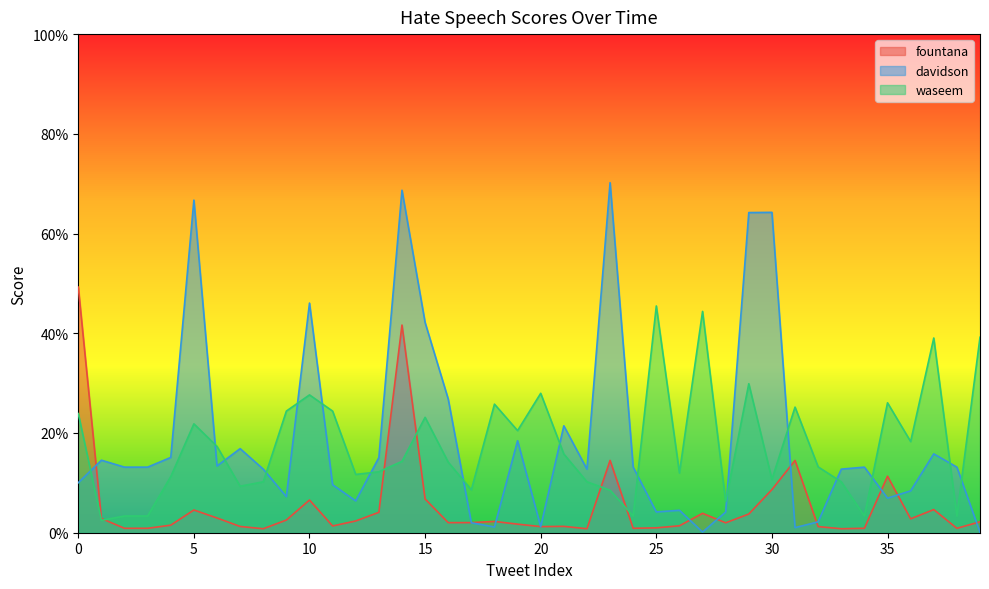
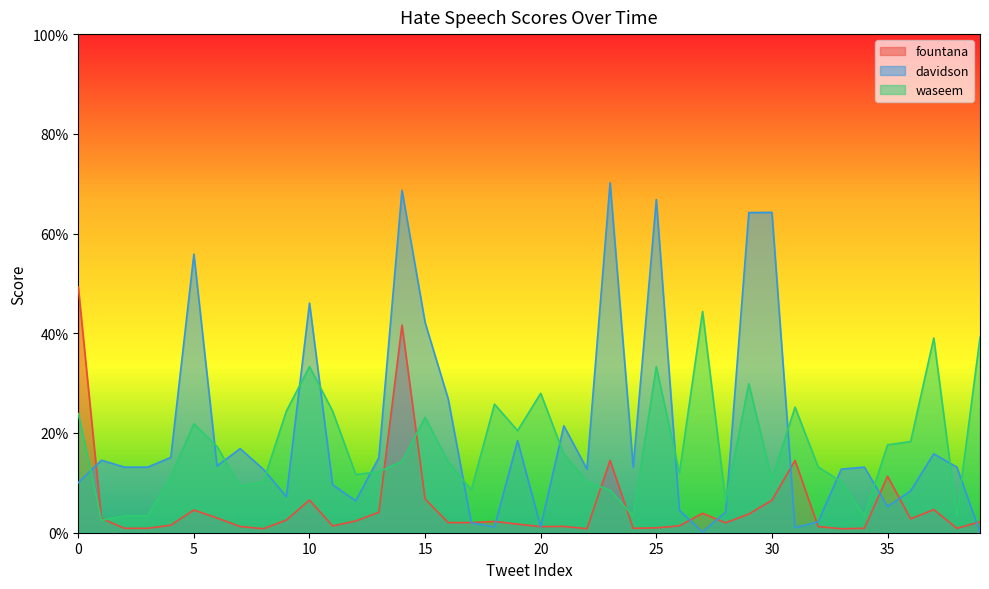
  {
    "fountana": {
      "0": "49%",
      "5": "5%",
      "10": "7%",
      "15": "7%",
      "25": "1%",
-     "30": "9%",
+     "30": "7%",
      "35": "11%"
    },
    "davidson": {
      "0": "10%",
-     "5": "67%",
+     "5": "56%",
      "10": "46%",
      "15": "42%",
-     "25": "4%",
+     "25": "67%",
      "30": "64%",
-     "35": "7%"
+     "35": "5%"
    },
    "waseem": {
      "0": "24%",
      "5": "22%",
-     "10": "28%",
+     "10": "33%",
      "15": "23%",
      "20": "28%",
-     "25": "45%",
+     "25": "33%",
      "30": "11%",
-     "35": "26%"
+     "35": "18%"
    }
  }
